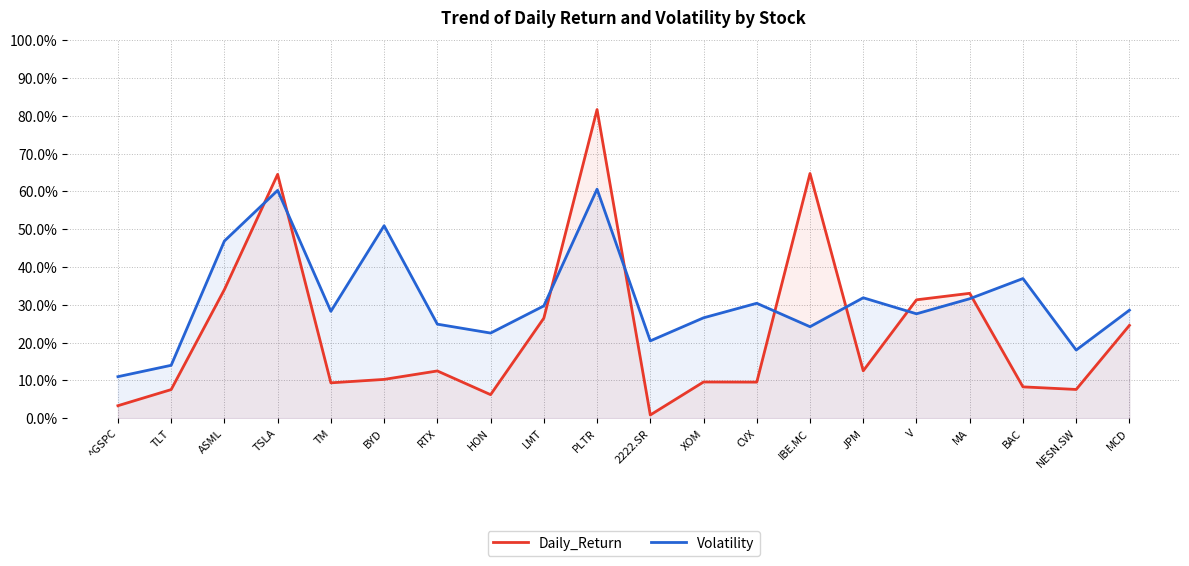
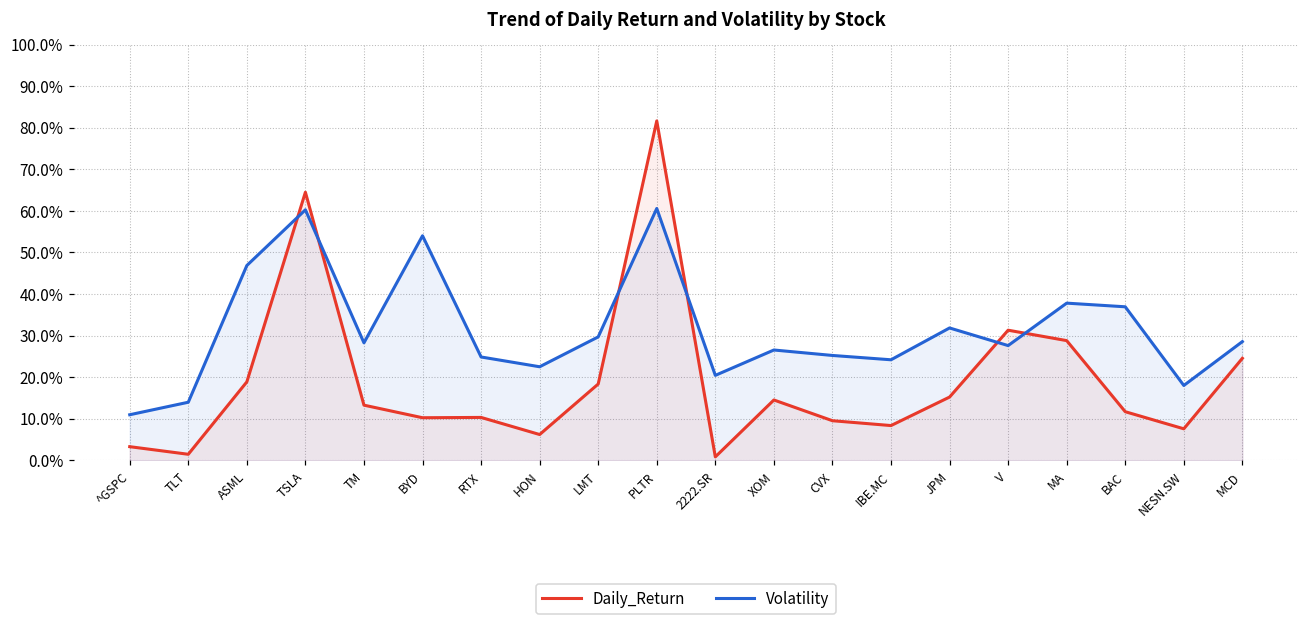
  {
    "Daily_Return": {
      "^GSPC": "3%",
-     "TLT": "8%",
-     "ASML": "34%",
+     "TLT": "1%",
+     "ASML": "19%",
      "TSLA": "64%",
-     "TM": "9%",
+     "TM": "13%",
      "BYD": "10%",
-     "RTX": "12%",
+     "RTX": "10%",
      "HON": "6%",
-     "LMT": "26%",
+     "LMT": "18%",
      "PLTR": "82%",
      "2222.SR": "1%",
-     "XOM": "10%",
+     "XOM": "15%",
      "CVX": "10%",
-     "IBE.MC": "65%",
-     "JPM": "13%",
+     "IBE.MC": "8%",
+     "JPM": "15%",
      "V": "31%",
-     "MA": "33%",
-     "BAC": "8%",
+     "MA": "29%",
+     "BAC": "12%",
      "NESN.SW": "8%",
      "MCD": "25%"
    },
    "Volatility": {
      "^GSPC": "11%",
      "TLT": "14%",
      "ASML": "47%",
      "TSLA": "60%",
      "TM": "28%",
-     "BYD": "51%",
+     "BYD": "54%",
      "RTX": "25%",
      "HON": "23%",
      "LMT": "30%",
      "PLTR": "61%",
      "2222.SR": "20%",
      "XOM": "27%",
-     "CVX": "30%",
+     "CVX": "25%",
      "IBE.MC": "24%",
      "JPM": "32%",
      "V": "28%",
-     "MA": "32%",
+     "MA": "38%",
      "BAC": "37%",
      "NESN.SW": "18%",
      "MCD": "29%"
    }
  }
